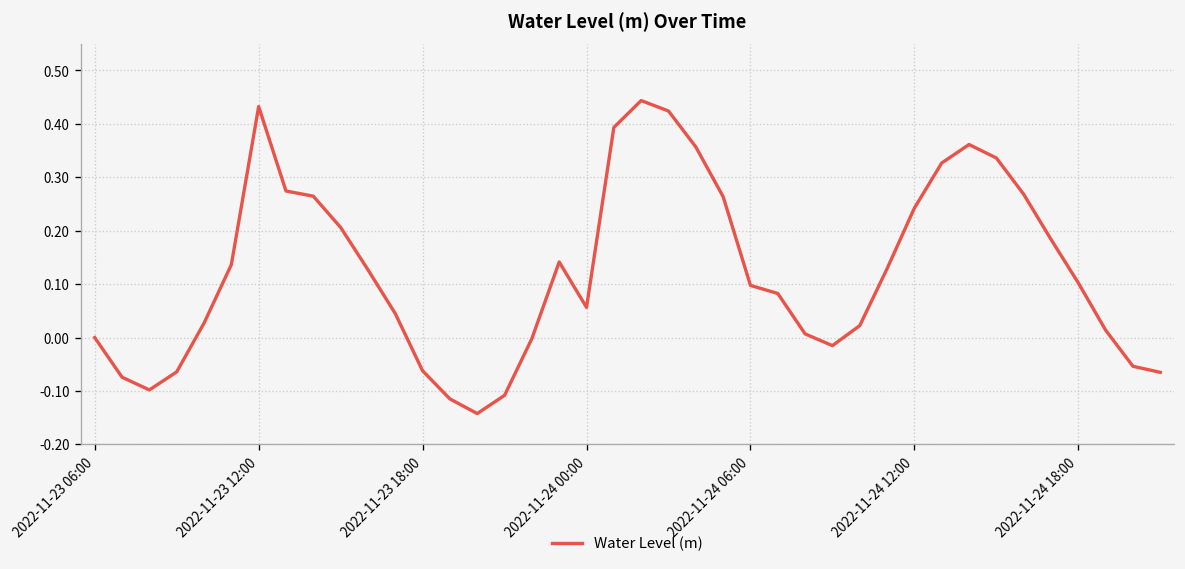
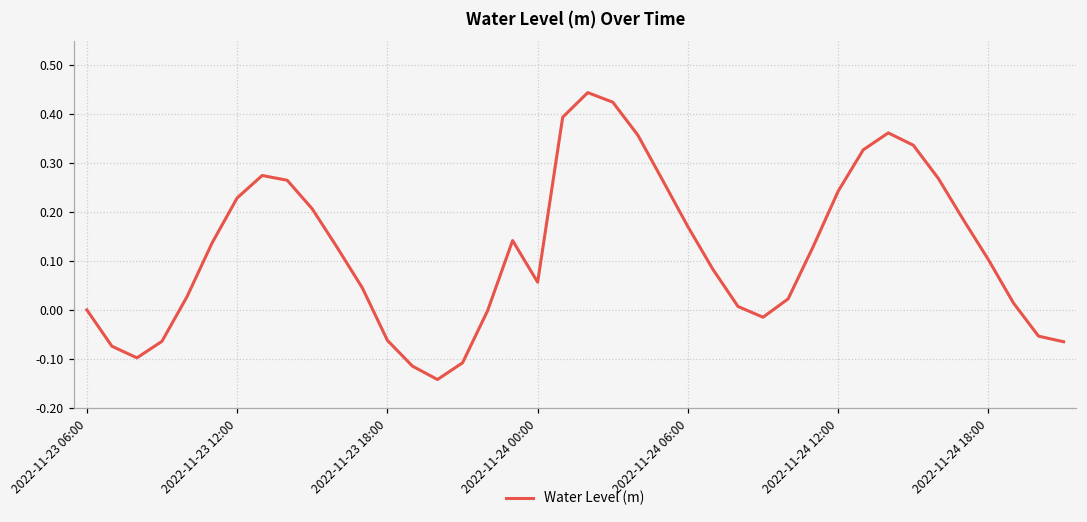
  {
    "2022-11-23 06:00": 0.00,
-   "2022-11-23 12:00": 0.43,
+   "2022-11-23 12:00": 0.23,
    "2022-11-23 18:00": -0.06,
    "2022-11-24 00:00": 0.06,
-   "2022-11-24 06:00": 0.10,
+   "2022-11-24 06:00": 0.17,
    "2022-11-24 12:00": 0.24,
    "2022-11-24 18:00": 0.10
  }
